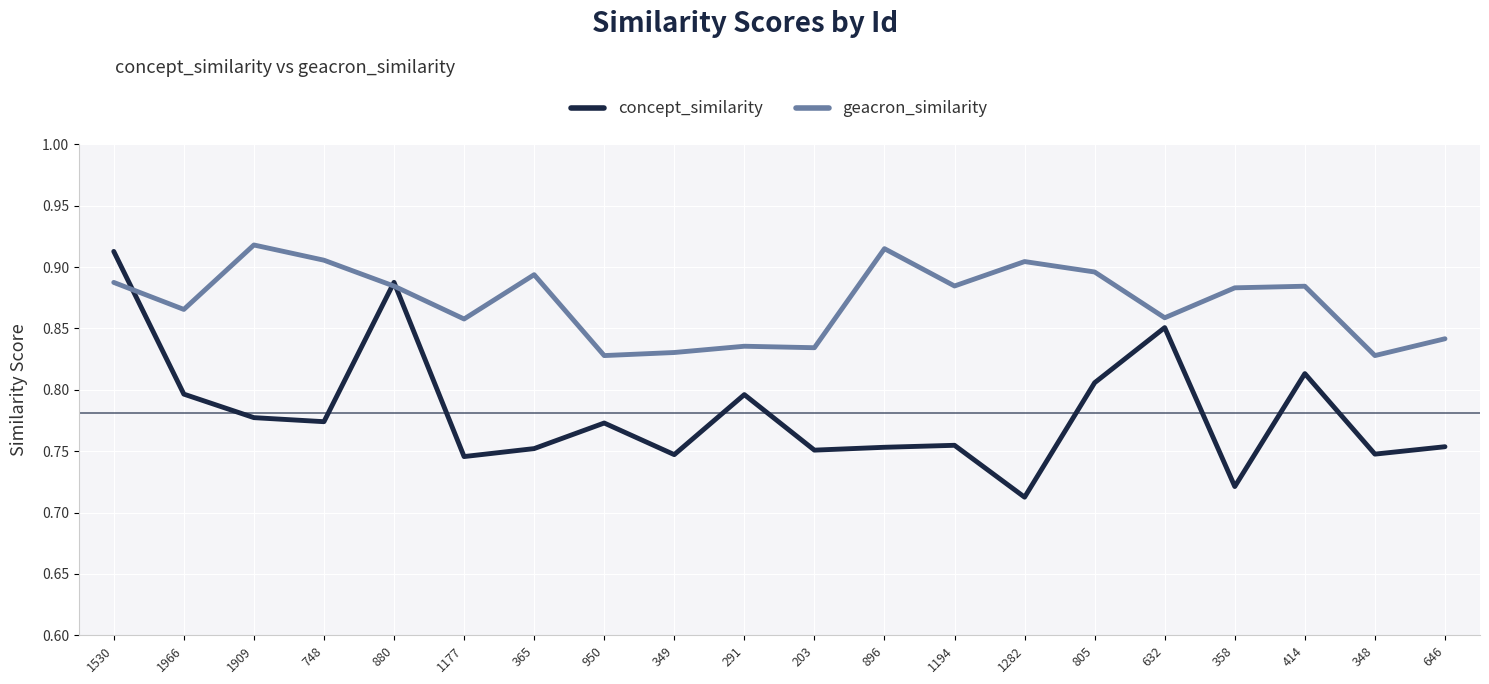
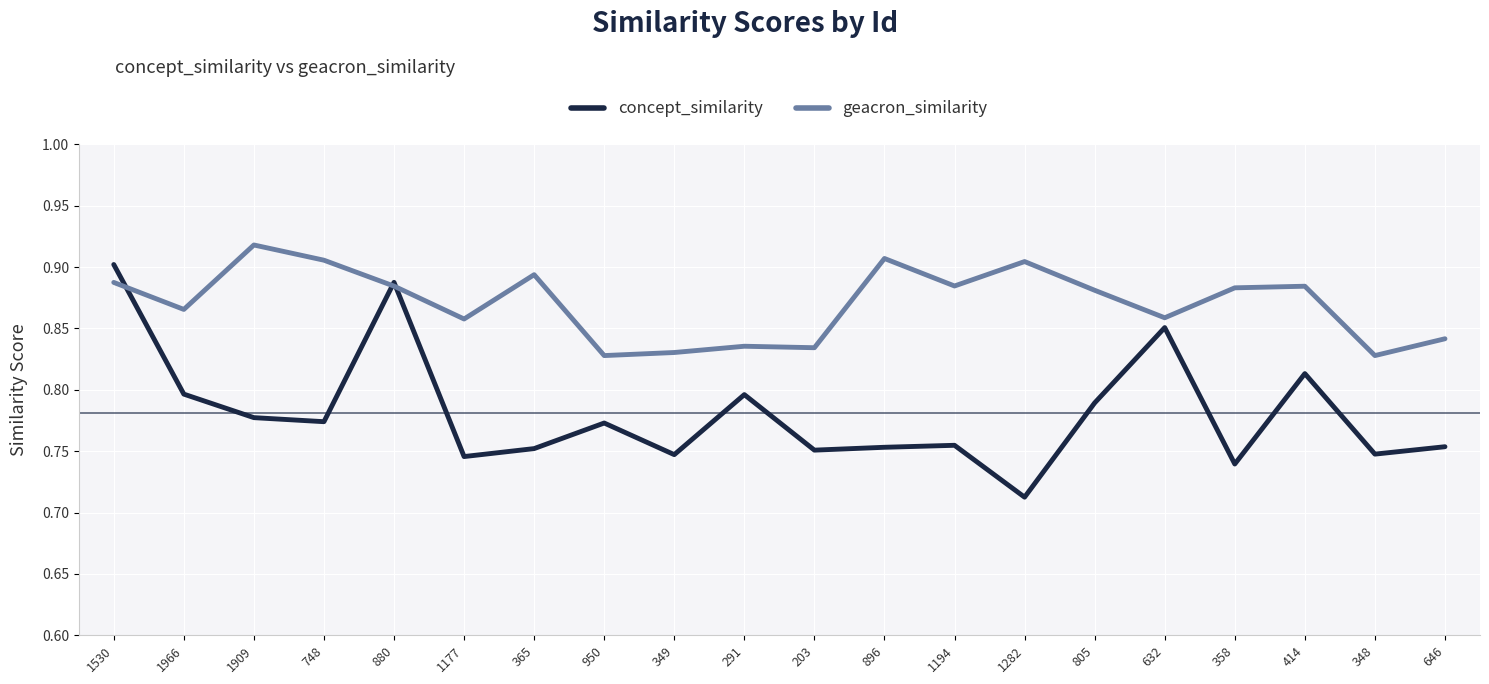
  {
    "concept_similarity": {
-     "1530": 0.913,
+     "1530": 0.902,
      "1966": 0.796,
      "1909": 0.777,
      "748": 0.774,
      "880": 0.888,
      "1177": 0.746,
      "365": 0.752,
      "950": 0.773,
      "349": 0.747,
      "291": 0.796,
      "203": 0.751,
      "896": 0.753,
      "1194": 0.755,
      "1282": 0.713,
-     "805": 0.806,
+     "805": 0.789,
      "632": 0.851,
-     "358": 0.721,
+     "358": 0.740,
      "414": 0.813,
      "348": 0.748,
      "646": 0.754
    },
    "geacron_similarity": {
      "1530": 0.888,
      "1966": 0.866,
      "1909": 0.918,
      "748": 0.906,
      "880": 0.885,
      "1177": 0.858,
      "365": 0.894,
      "950": 0.828,
      "349": 0.830,
      "291": 0.836,
      "203": 0.834,
-     "896": 0.915,
+     "896": 0.907,
      "1194": 0.885,
      "1282": 0.905,
-     "805": 0.896,
+     "805": 0.881,
      "632": 0.859,
      "358": 0.883,
      "414": 0.884,
      "348": 0.828,
      "646": 0.842
    }
  }
